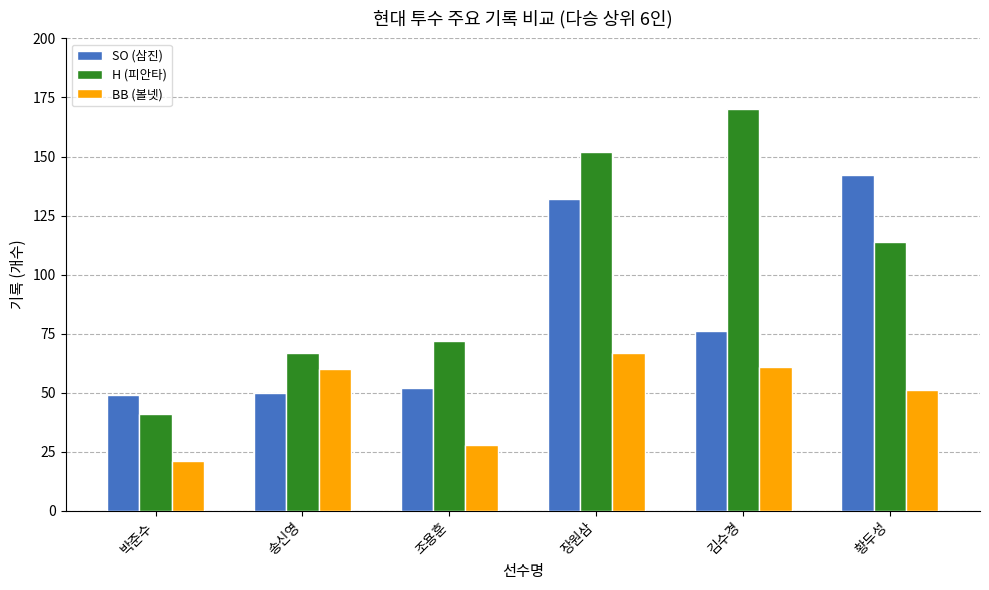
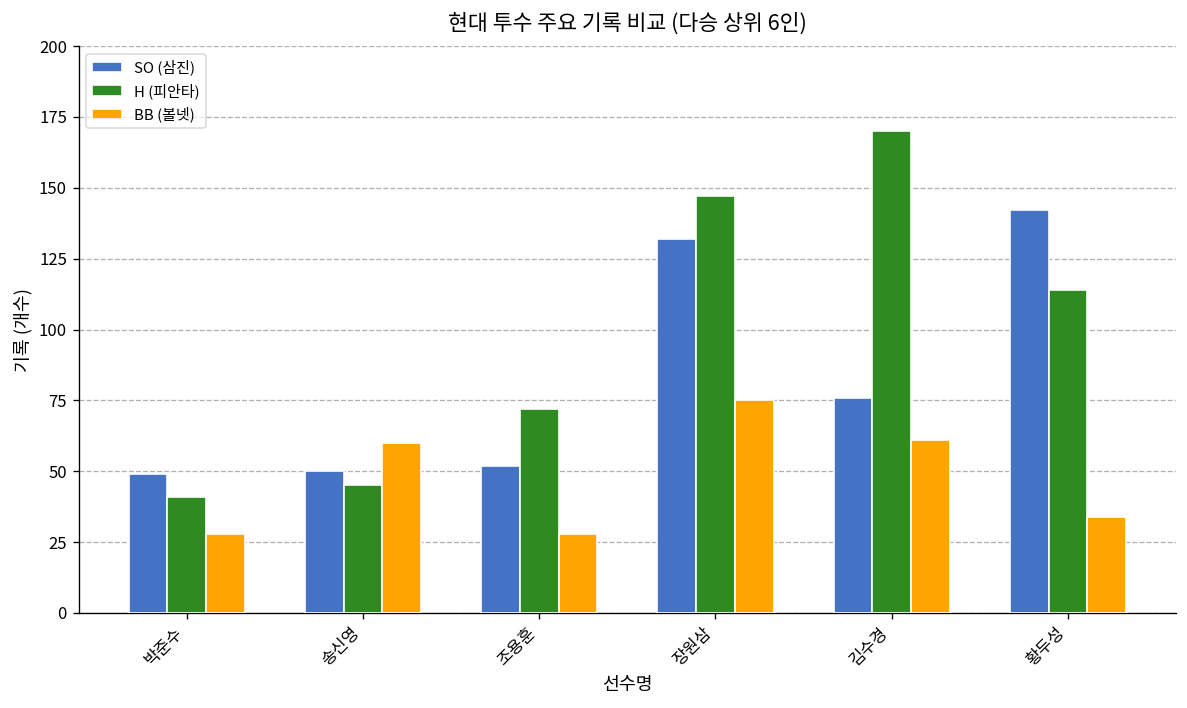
  {
    "SO (삼진)": {
      "박준수": 49,
      "송신영": 50,
      "조용훈": 52,
      "장원삼": 132,
      "김수경": 76,
      "황두성": 142
    },
    "H (피안타)": {
      "박준수": 41,
-     "송신영": 67,
+     "송신영": 45,
      "조용훈": 72,
-     "장원삼": 152,
+     "장원삼": 147,
      "김수경": 170,
      "황두성": 114
    },
    "BB (볼넷)": {
-     "박준수": 21,
+     "박준수": 28,
      "송신영": 60,
      "조용훈": 28,
-     "장원삼": 67,
+     "장원삼": 75,
      "김수경": 61,
-     "황두성": 51
+     "황두성": 34
    }
  }
